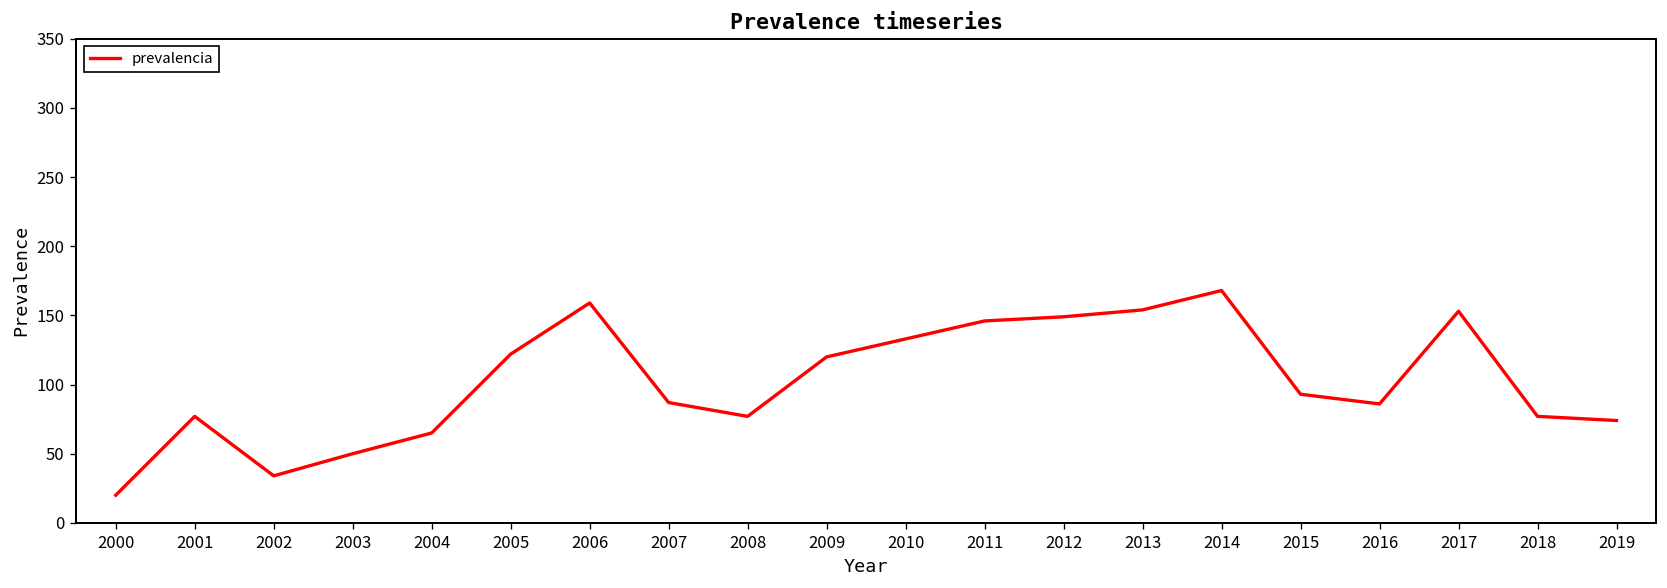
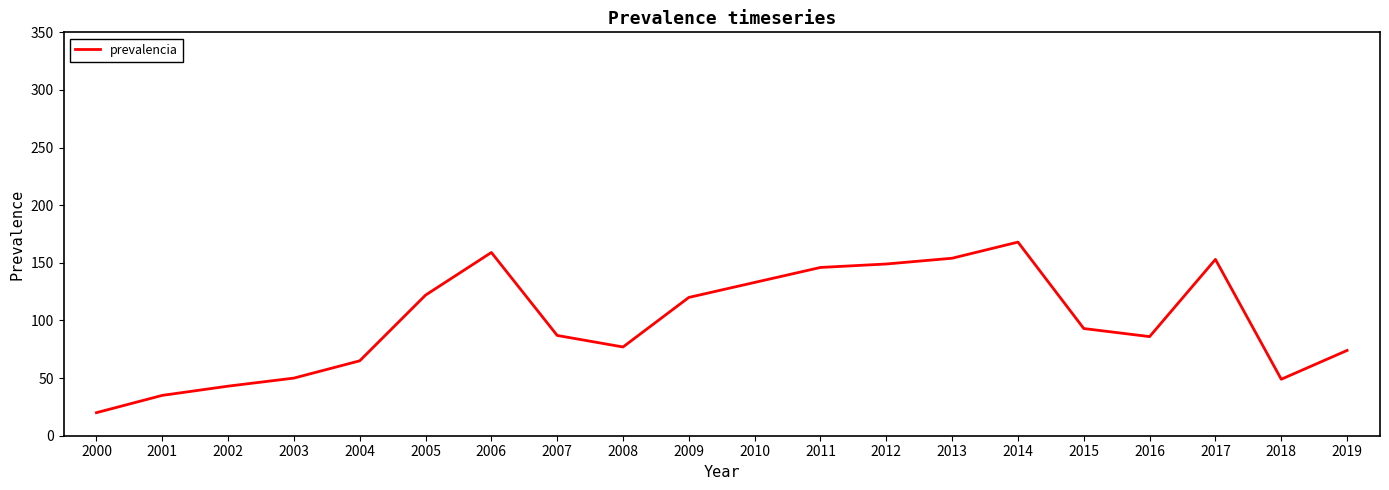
  {
    "2000": 20,
-   "2001": 77,
-   "2002": 34,
+   "2001": 35,
+   "2002": 43,
    "2003": 50,
    "2004": 65,
    "2005": 122,
    "2006": 159,
    "2007": 87,
    "2008": 77,
    "2009": 120,
    "2010": 133,
    "2011": 146,
    "2012": 149,
    "2013": 154,
    "2014": 168,
    "2015": 93,
    "2016": 86,
    "2017": 153,
-   "2018": 77,
+   "2018": 49,
    "2019": 74
  }
